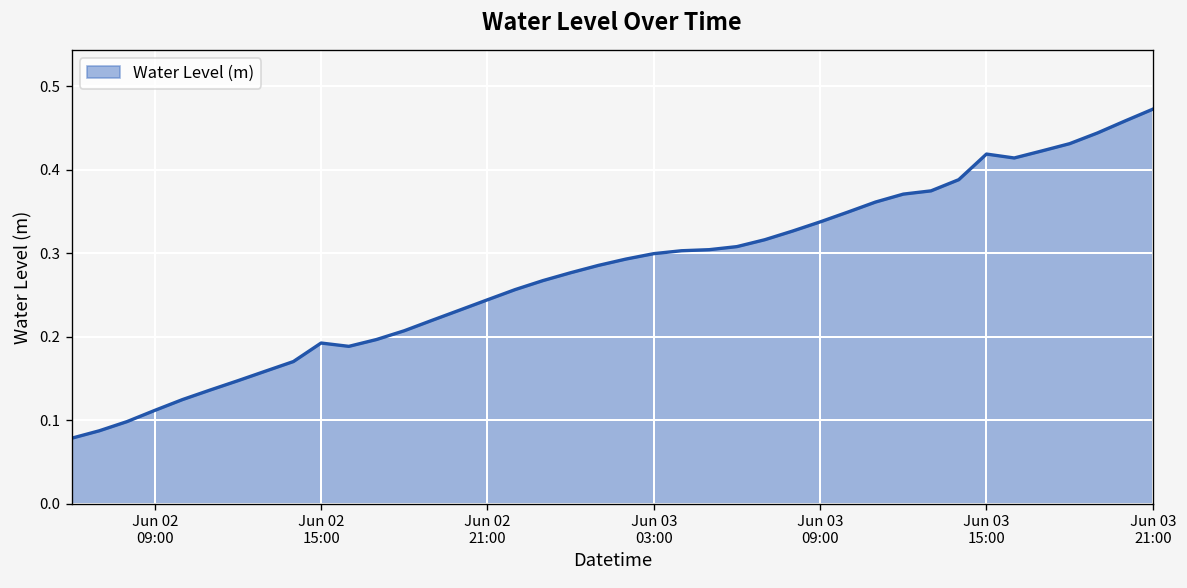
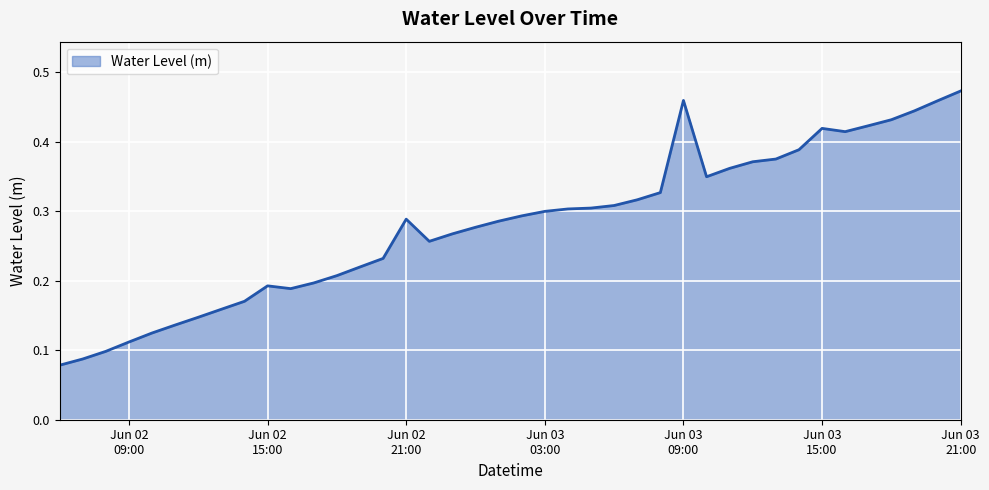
  {
    "Jun 02 09:00": 0.11,
    "Jun 02 15:00": 0.19,
-   "Jun 02 21:00": 0.24,
+   "Jun 02 21:00": 0.29,
    "Jun 03 03:00": 0.30,
-   "Jun 03 09:00": 0.34,
+   "Jun 03 09:00": 0.46,
    "Jun 03 15:00": 0.42,
    "Jun 03 21:00": 0.47
  }
